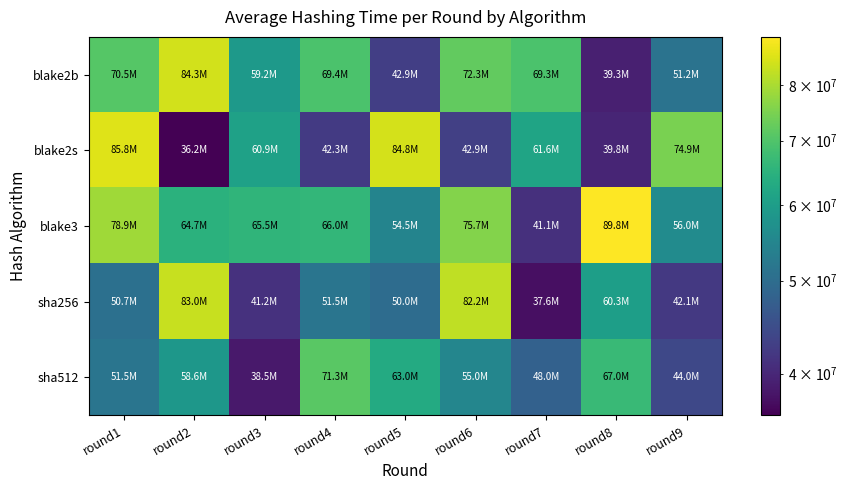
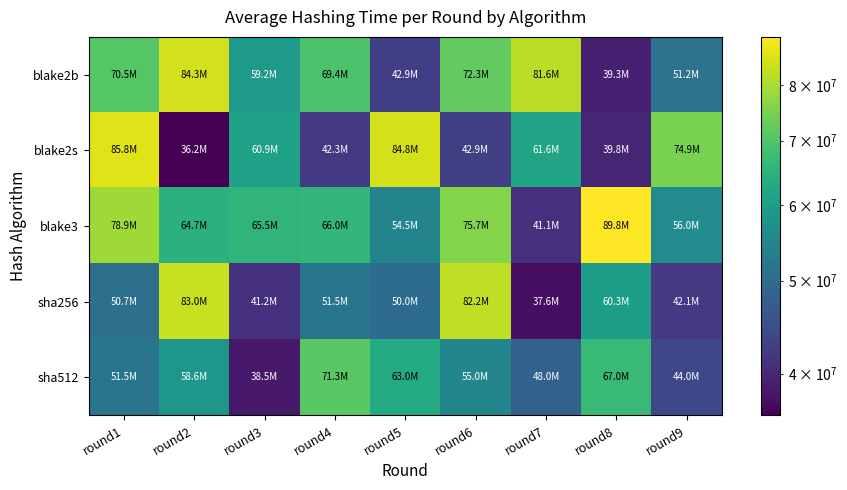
  {
    "blake2b": {
      "round1": "70.5M",
      "round2": "84.3M",
      "round3": "59.2M",
      "round4": "69.4M",
      "round5": "42.9M",
      "round6": "72.3M",
-     "round7": "69.3M",
+     "round7": "81.6M",
      "round8": "39.3M",
      "round9": "51.2M"
    },
    "blake2s": {
      "round1": "85.8M",
      "round2": "36.2M",
      "round3": "60.9M",
      "round4": "42.3M",
      "round5": "84.8M",
      "round6": "42.9M",
      "round7": "61.6M",
      "round8": "39.8M",
      "round9": "74.9M"
    },
    "blake3": {
      "round1": "78.9M",
      "round2": "64.7M",
      "round3": "65.5M",
      "round4": "66.0M",
      "round5": "54.5M",
      "round6": "75.7M",
      "round7": "41.1M",
      "round8": "89.8M",
      "round9": "56.0M"
    },
    "sha256": {
      "round1": "50.7M",
      "round2": "83.0M",
      "round3": "41.2M",
      "round4": "51.5M",
      "round5": "50.0M",
      "round6": "82.2M",
      "round7": "37.6M",
      "round8": "60.3M",
      "round9": "42.1M"
    },
    "sha512": {
      "round1": "51.5M",
      "round2": "58.6M",
      "round3": "38.5M",
      "round4": "71.3M",
      "round5": "63.0M",
      "round6": "55.0M",
      "round7": "48.0M",
      "round8": "67.0M",
      "round9": "44.0M"
    }
  }
